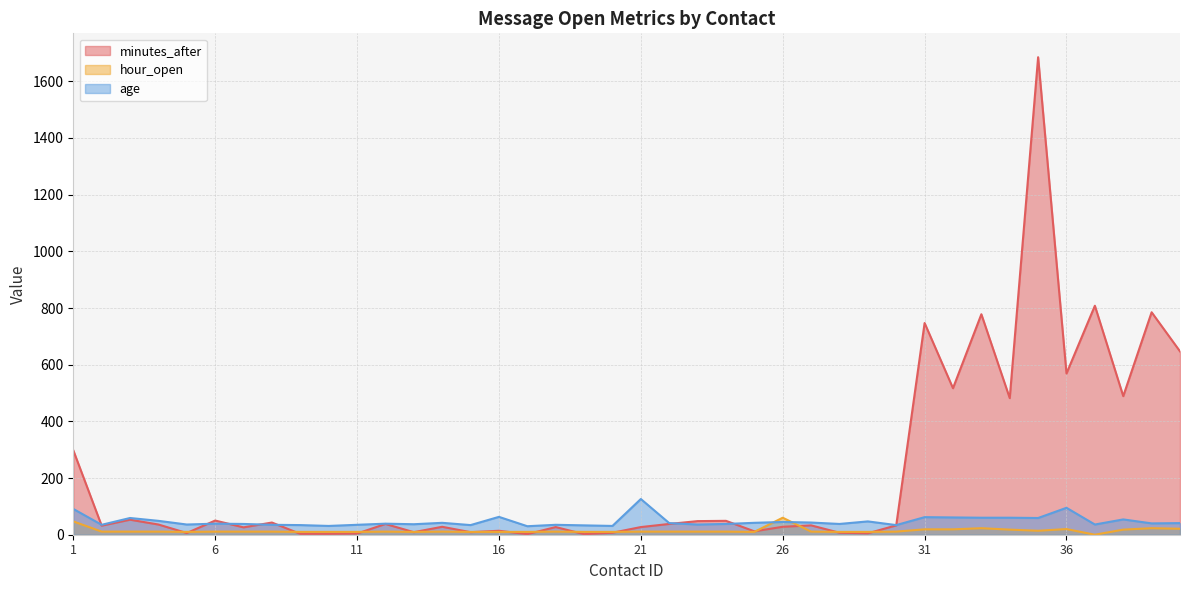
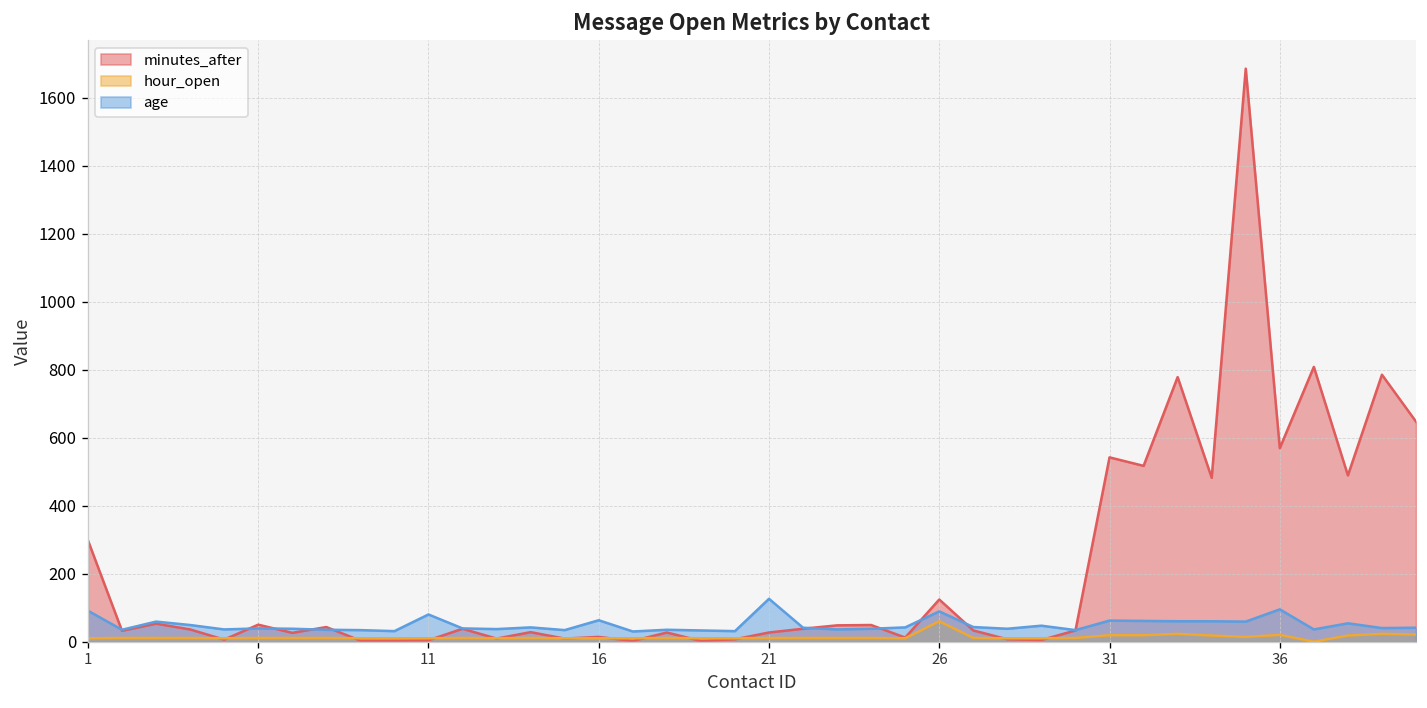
  {
    "minutes_after": {
      "1": 300,
      "6": 50,
      "21": 30,
-     "26": 30,
-     "31": 750,
+     "26": 120,
+     "31": 540,
      "36": 570
    },
    "hour_open": {
-     "1": 50,
+     "1": 10,
      "6": 10,
      "21": 10,
      "26": 60,
      "31": 20,
      "36": 20
    },
    "age": {
      "1": 90,
      "6": 40,
-     "11": 40,
+     "11": 80,
      "16": 60,
      "21": 130,
-     "26": 50,
+     "26": 90,
      "31": 60,
      "36": 100
    }
  }
